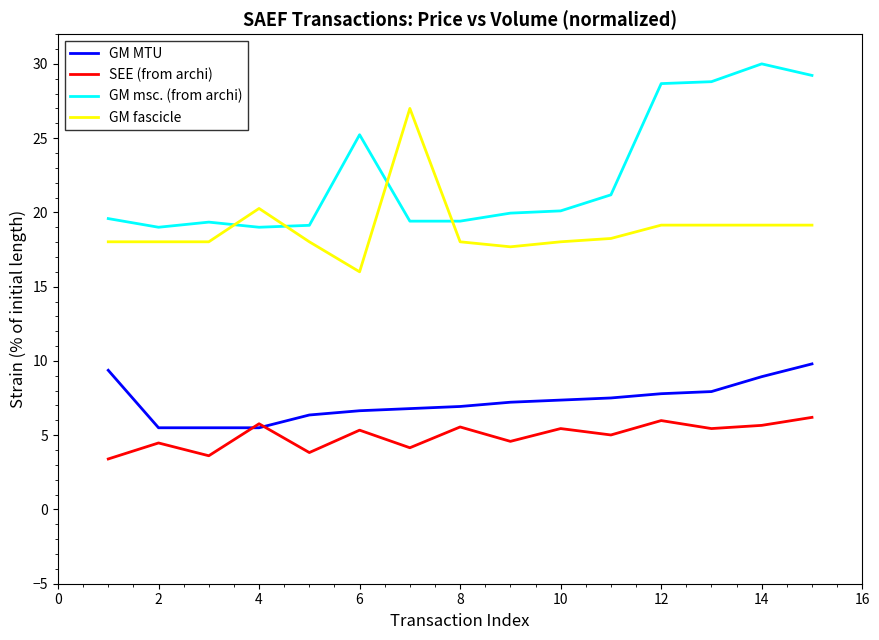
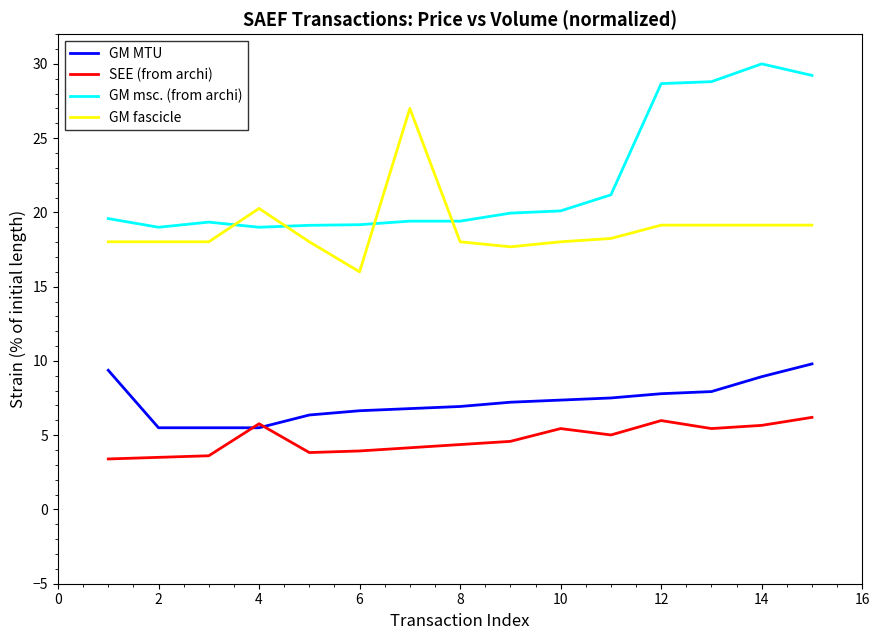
  {
    "GM MTU": {
      "2": 5.5,
      "4": 5.5,
      "6": 6.6,
      "8": 6.9,
      "10": 7.4,
      "12": 7.8,
      "14": 8.9
    },
    "SEE (from archi)": {
-     "2": 4.5,
+     "2": 3.5,
      "4": 5.8,
-     "6": 5.3,
-     "8": 5.6,
+     "6": 3.9,
+     "8": 4.4,
      "10": 5.4,
      "12": 6.0,
      "14": 5.7
    },
    "GM msc. (from archi)": {
      "2": 19.0,
      "4": 19.0,
-     "6": 25.2,
+     "6": 19.2,
      "8": 19.4,
      "10": 20.1,
      "12": 28.7,
      "14": 30.0
    },
    "GM fascicle": {
      "2": 18.0,
      "4": 20.3,
      "6": 16.0,
      "8": 18.0,
      "10": 18.0,
      "12": 19.1,
      "14": 19.1
    }
  }
